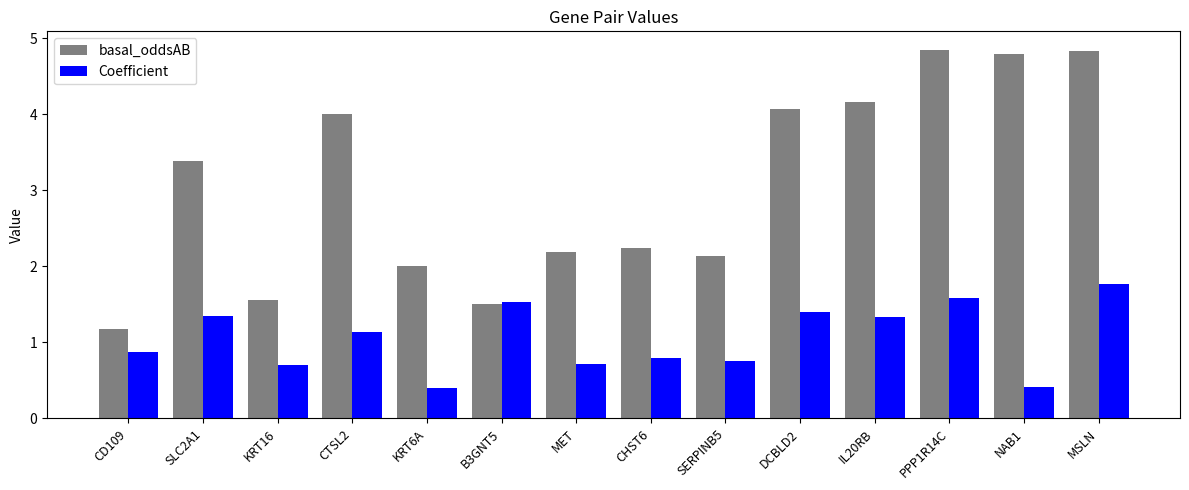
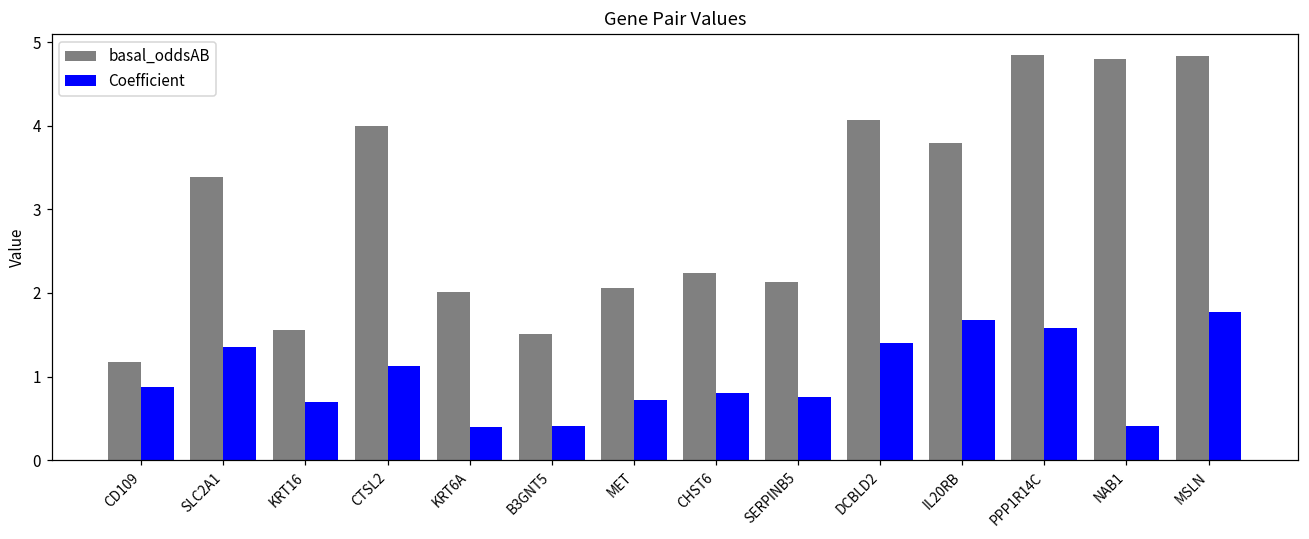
  {
    "basal_oddsAB": {
      "CD109": 1.2,
      "SLC2A1": 3.4,
      "KRT16": 1.6,
      "CTSL2": 4.0,
      "KRT6A": 2.0,
      "B3GNT5": 1.5,
-     "MET": 2.2,
+     "MET": 2.1,
      "CHST6": 2.2,
      "SERPINB5": 2.1,
      "DCBLD2": 4.1,
-     "IL20RB": 4.2,
+     "IL20RB": 3.8,
      "PPP1R14C": 4.9,
      "NAB1": 4.8,
      "MSLN": 4.8
    },
    "Coefficient": {
      "CD109": 0.9,
      "SLC2A1": 1.4,
      "KRT16": 0.7,
      "CTSL2": 1.1,
      "KRT6A": 0.4,
-     "B3GNT5": 1.5,
+     "B3GNT5": 0.4,
      "MET": 0.7,
      "CHST6": 0.8,
      "SERPINB5": 0.8,
      "DCBLD2": 1.4,
-     "IL20RB": 1.3,
+     "IL20RB": 1.7,
      "PPP1R14C": 1.6,
      "NAB1": 0.4,
      "MSLN": 1.8
    }
  }
